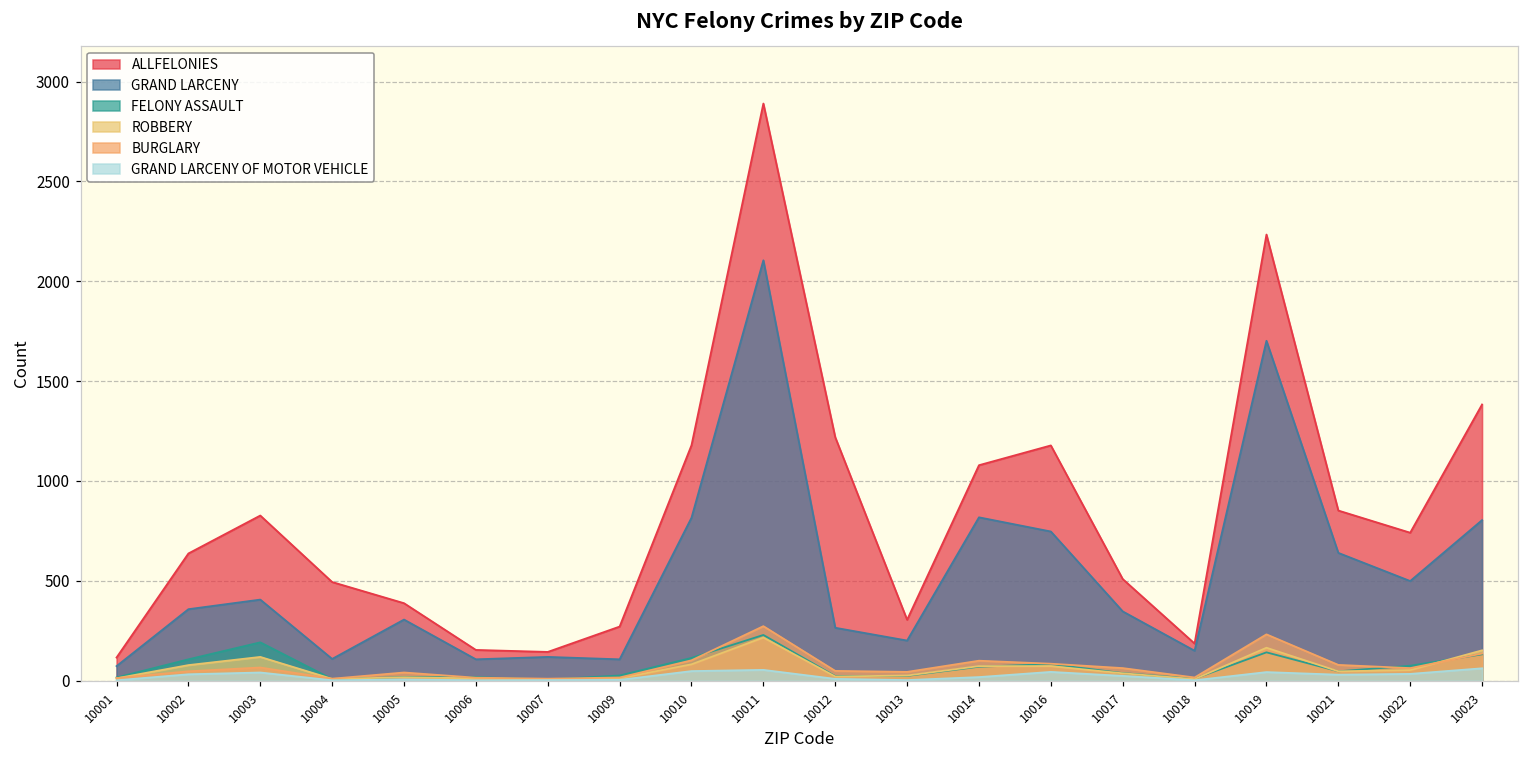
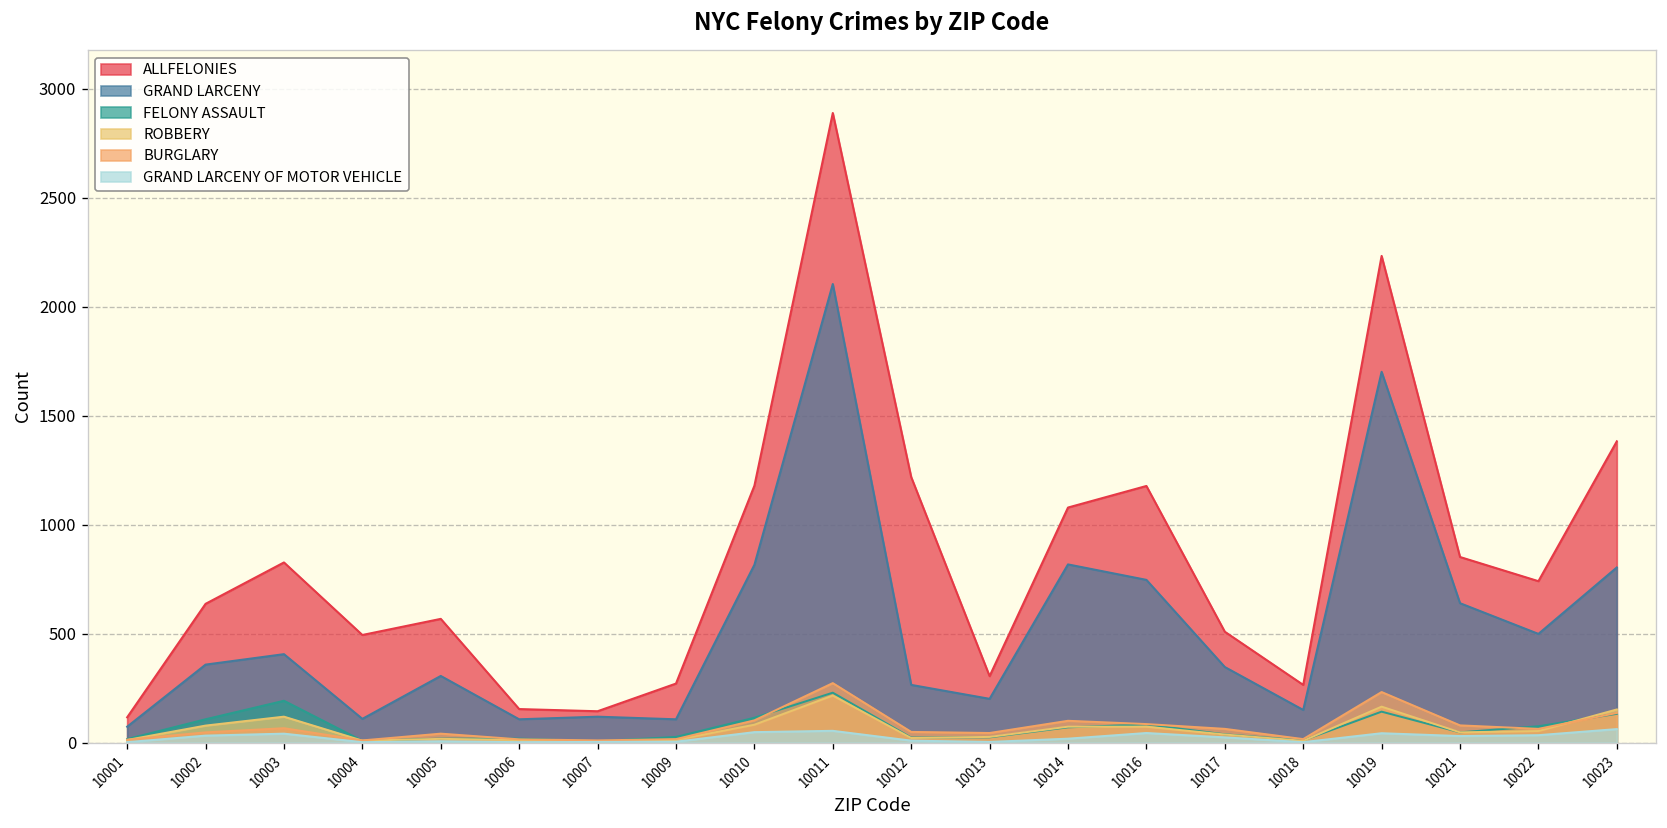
  {
    "ALLFELONIES": {
      "10001": 120,
      "10002": 640,
      "10003": 830,
      "10004": 490,
-     "10005": 390,
+     "10005": 570,
      "10006": 150,
      "10007": 140,
      "10009": 270,
      "10010": 1180,
      "10011": 2890,
      "10012": 1220,
      "10013": 310,
      "10014": 1080,
      "10016": 1180,
      "10017": 510,
-     "10018": 190,
+     "10018": 270,
      "10019": 2230,
      "10021": 850,
      "10022": 740,
      "10023": 1380
    },
    "GRAND LARCENY OF MOTOR VEHICLE": {
      "10002": 30,
      "10003": 40,
      "10010": 50,
      "10011": 50,
      "10013": 0,
      "10014": 20,
      "10016": 40,
      "10019": 40,
      "10021": 30,
      "10022": 30,
      "10023": 60
    }
  }
